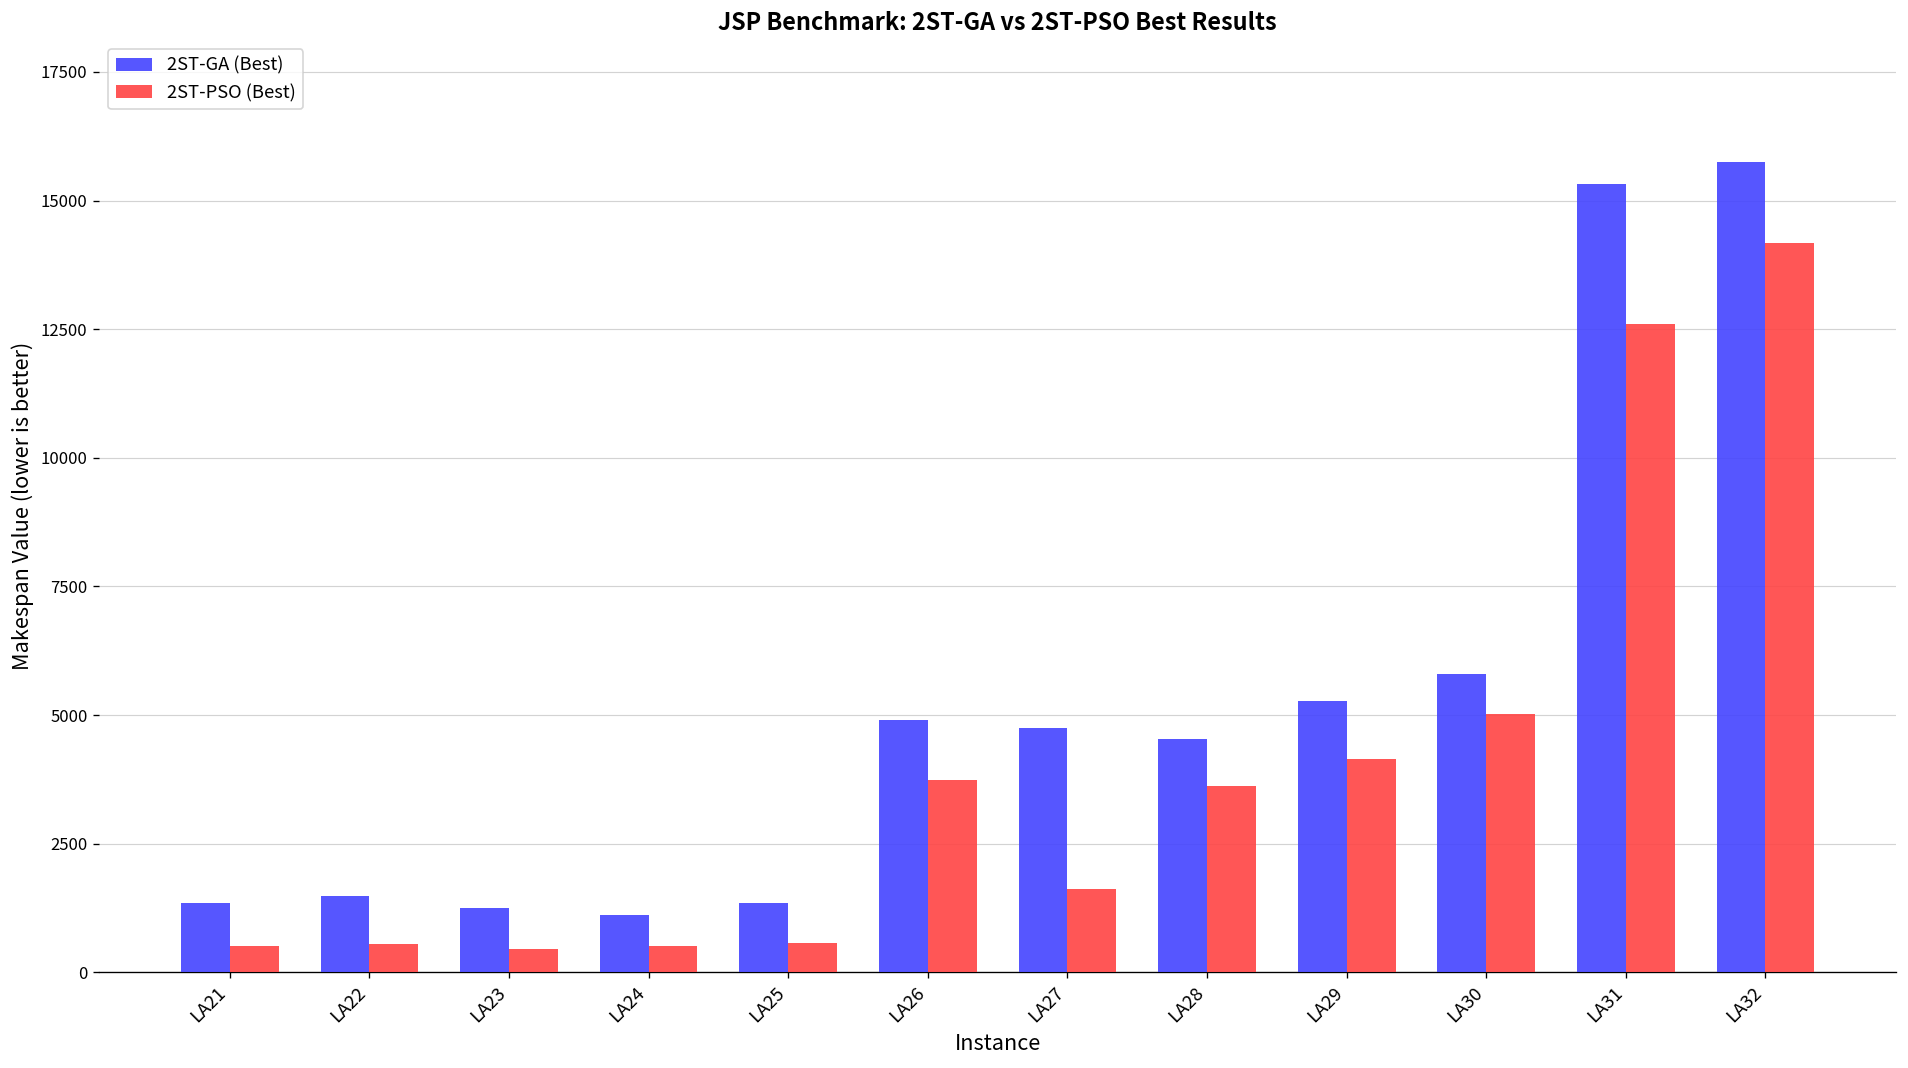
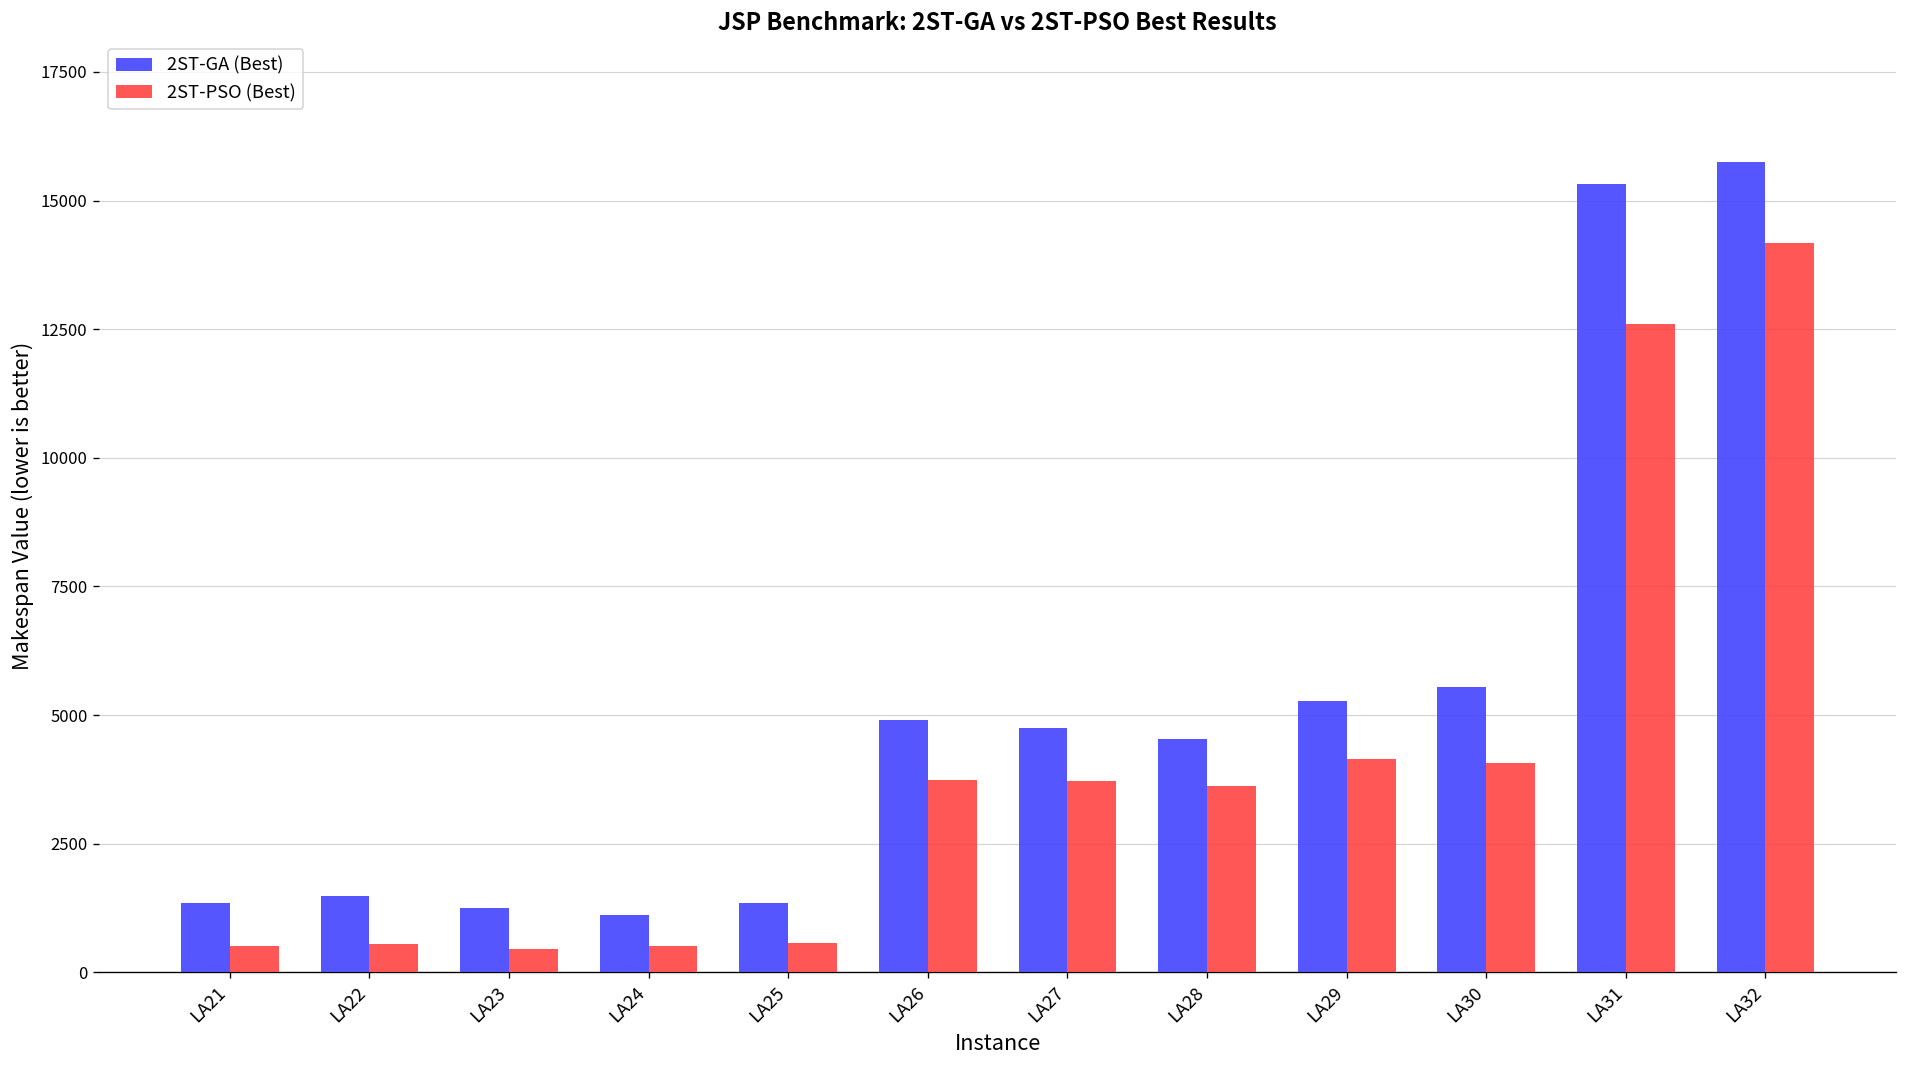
  {
    "2ST-GA (Best)": {
      "LA21": 1400,
      "LA22": 1500,
      "LA23": 1200,
      "LA24": 1100,
      "LA25": 1300,
      "LA26": 4900,
      "LA27": 4700,
      "LA28": 4500,
      "LA29": 5300,
-     "LA30": 5800,
+     "LA30": 5500,
      "LA31": 15300,
      "LA32": 15800
    },
    "2ST-PSO (Best)": {
      "LA21": 500,
      "LA22": 600,
      "LA23": 400,
      "LA24": 500,
      "LA25": 600,
      "LA26": 3700,
-     "LA27": 1600,
+     "LA27": 3700,
      "LA28": 3600,
      "LA29": 4100,
-     "LA30": 5000,
+     "LA30": 4100,
      "LA31": 12600,
      "LA32": 14200
    }
  }
